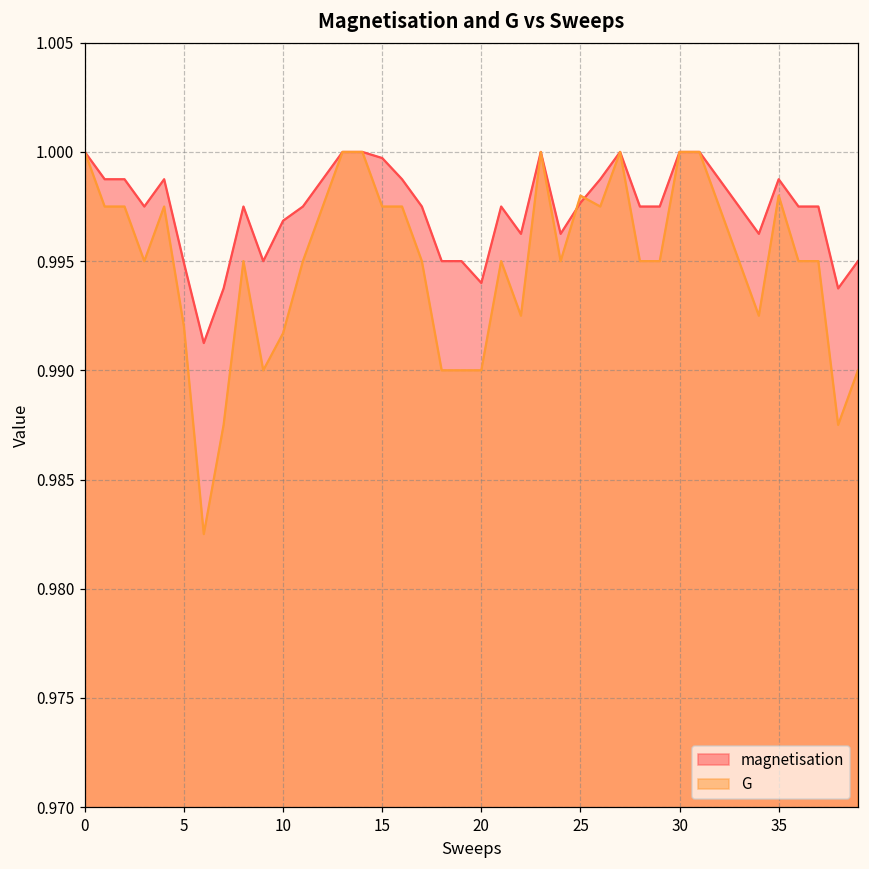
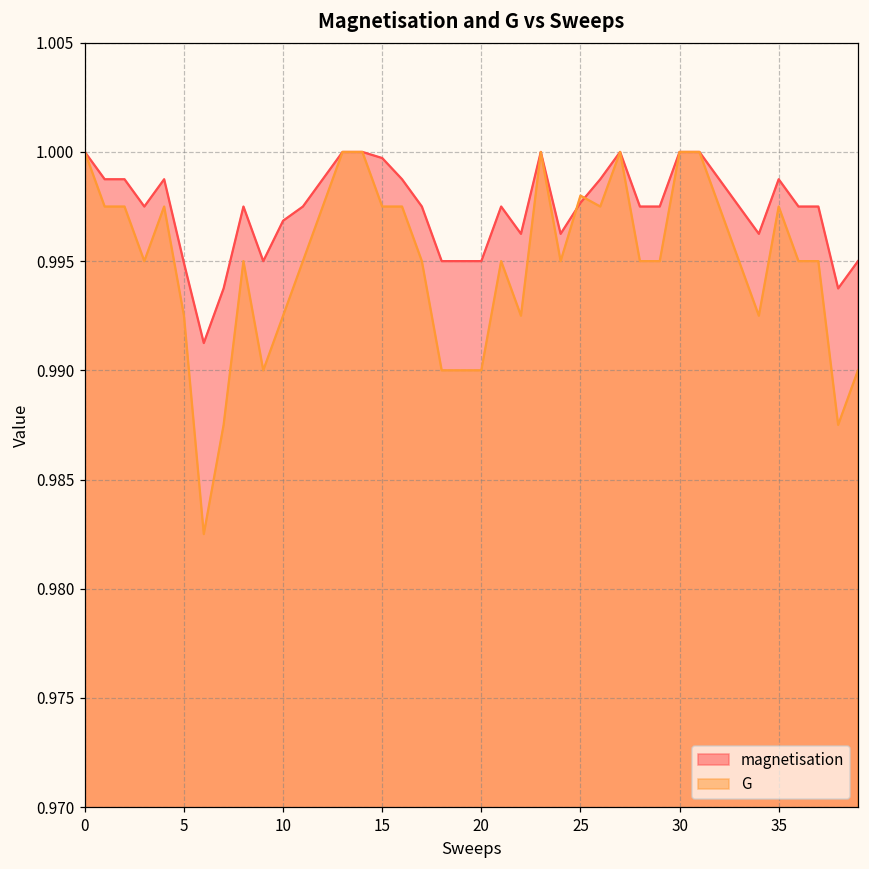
  {
    "magnetisation": {
      "5": 0.995,
      "10": 0.9969,
      "15": 0.9997,
-     "20": 0.994,
+     "20": 0.995,
      "25": 0.9977,
      "35": 0.9988
    },
    "G": {
-     "5": 0.9920,
-     "10": 0.9917,
+     "5": 0.9925,
+     "10": 0.9925,
      "15": 0.9975,
      "20": 0.9900,
      "25": 0.9980,
-     "35": 0.9980
+     "35": 0.9975
    }
  }
